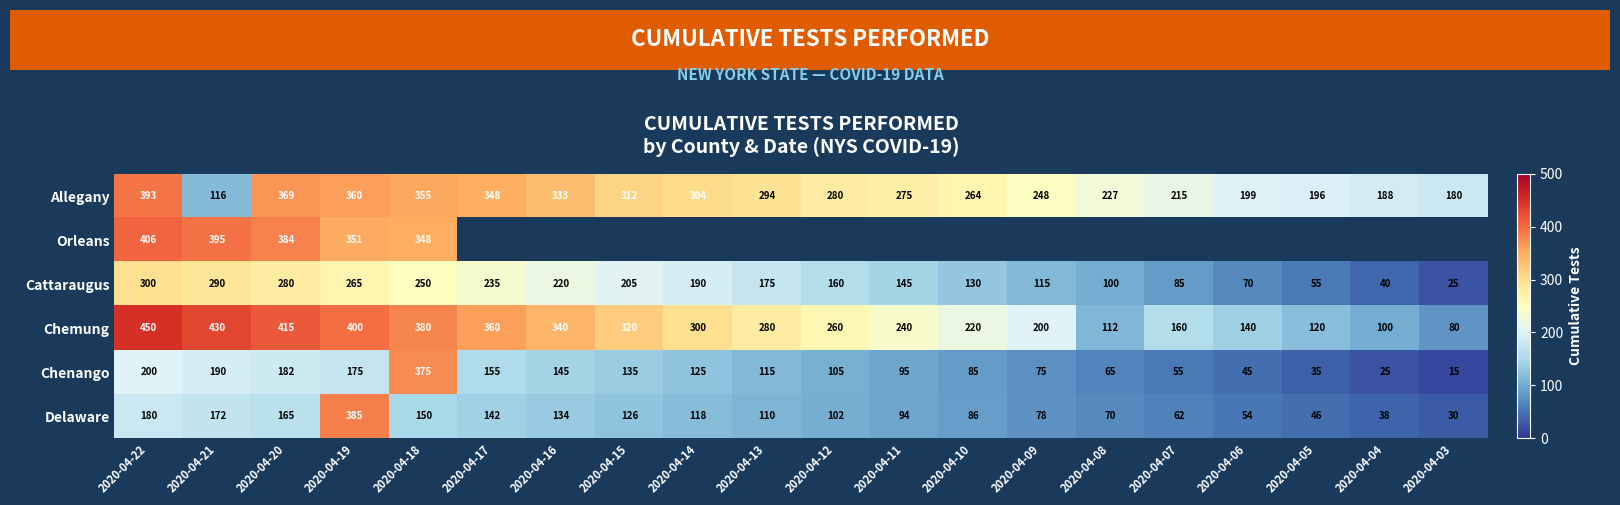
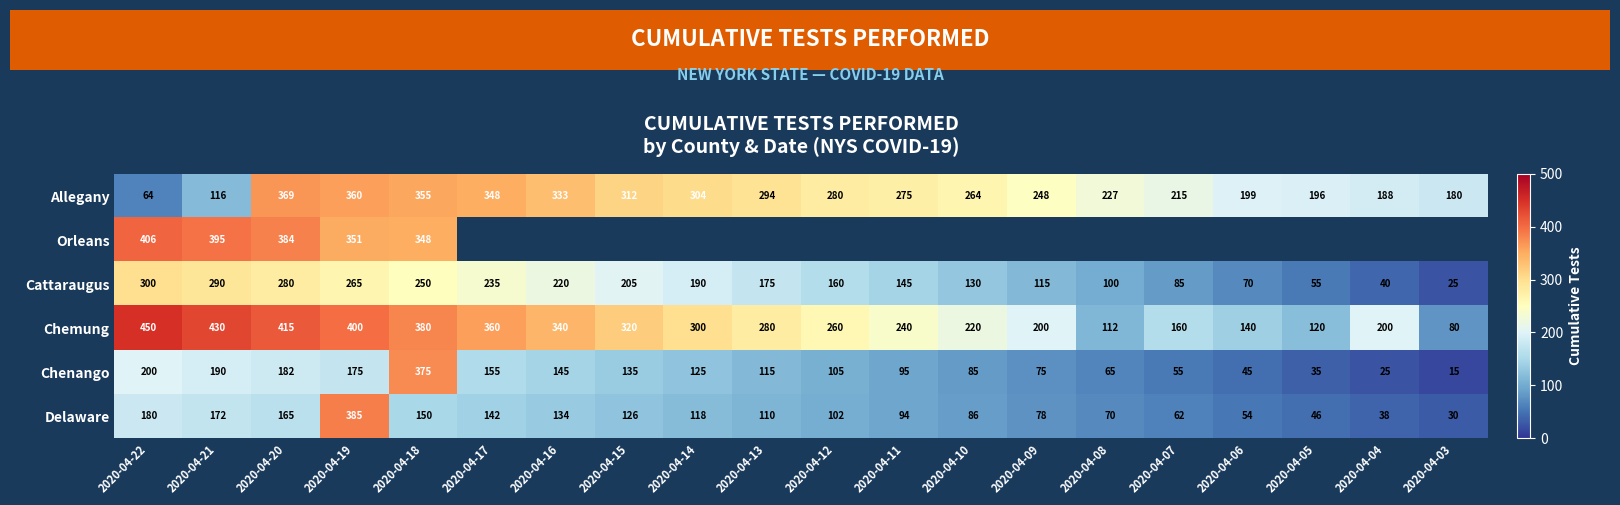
  {
    "Allegany": {
-     "2020-04-22": 393,
+     "2020-04-22": 64,
      "2020-04-21": 116,
      "2020-04-20": 369,
      "2020-04-19": 360,
      "2020-04-18": 355,
      "2020-04-17": 348,
      "2020-04-16": 333,
      "2020-04-15": 312,
      "2020-04-14": 304,
      "2020-04-13": 294,
      "2020-04-12": 280,
      "2020-04-11": 275,
      "2020-04-10": 264,
      "2020-04-09": 248,
      "2020-04-08": 227,
      "2020-04-07": 215,
      "2020-04-06": 199,
      "2020-04-05": 196,
      "2020-04-04": 188,
      "2020-04-03": 180
    },
    "Orleans": {
      "2020-04-22": 406,
      "2020-04-21": 395,
      "2020-04-20": 384,
      "2020-04-19": 351,
      "2020-04-18": 348
    },
    "Cattaraugus": {
      "2020-04-22": 300,
      "2020-04-21": 290,
      "2020-04-20": 280,
      "2020-04-19": 265,
      "2020-04-18": 250,
      "2020-04-17": 235,
      "2020-04-16": 220,
      "2020-04-15": 205,
      "2020-04-14": 190,
      "2020-04-13": 175,
      "2020-04-12": 160,
      "2020-04-11": 145,
      "2020-04-10": 130,
      "2020-04-09": 115,
      "2020-04-08": 100,
      "2020-04-07": 85,
      "2020-04-06": 70,
      "2020-04-05": 55,
      "2020-04-04": 40,
      "2020-04-03": 25
    },
    "Chemung": {
      "2020-04-22": 450,
      "2020-04-21": 430,
      "2020-04-20": 415,
      "2020-04-19": 400,
      "2020-04-18": 380,
      "2020-04-17": 360,
      "2020-04-16": 340,
      "2020-04-15": 320,
      "2020-04-14": 300,
      "2020-04-13": 280,
      "2020-04-12": 260,
      "2020-04-11": 240,
      "2020-04-10": 220,
      "2020-04-09": 200,
      "2020-04-08": 112,
      "2020-04-07": 160,
      "2020-04-06": 140,
      "2020-04-05": 120,
-     "2020-04-04": 100,
+     "2020-04-04": 200,
      "2020-04-03": 80
    },
    "Chenango": {
      "2020-04-22": 200,
      "2020-04-21": 190,
      "2020-04-20": 182,
      "2020-04-19": 175,
      "2020-04-18": 375,
      "2020-04-17": 155,
      "2020-04-16": 145,
      "2020-04-15": 135,
      "2020-04-14": 125,
      "2020-04-13": 115,
      "2020-04-12": 105,
      "2020-04-11": 95,
      "2020-04-10": 85,
      "2020-04-09": 75,
      "2020-04-08": 65,
      "2020-04-07": 55,
      "2020-04-06": 45,
      "2020-04-05": 35,
      "2020-04-04": 25,
      "2020-04-03": 15
    },
    "Delaware": {
      "2020-04-22": 180,
      "2020-04-21": 172,
      "2020-04-20": 165,
      "2020-04-19": 385,
      "2020-04-18": 150,
      "2020-04-17": 142,
      "2020-04-16": 134,
      "2020-04-15": 126,
      "2020-04-14": 118,
      "2020-04-13": 110,
      "2020-04-12": 102,
      "2020-04-11": 94,
      "2020-04-10": 86,
      "2020-04-09": 78,
      "2020-04-08": 70,
      "2020-04-07": 62,
      "2020-04-06": 54,
      "2020-04-05": 46,
      "2020-04-04": 38,
      "2020-04-03": 30
    }
  }
